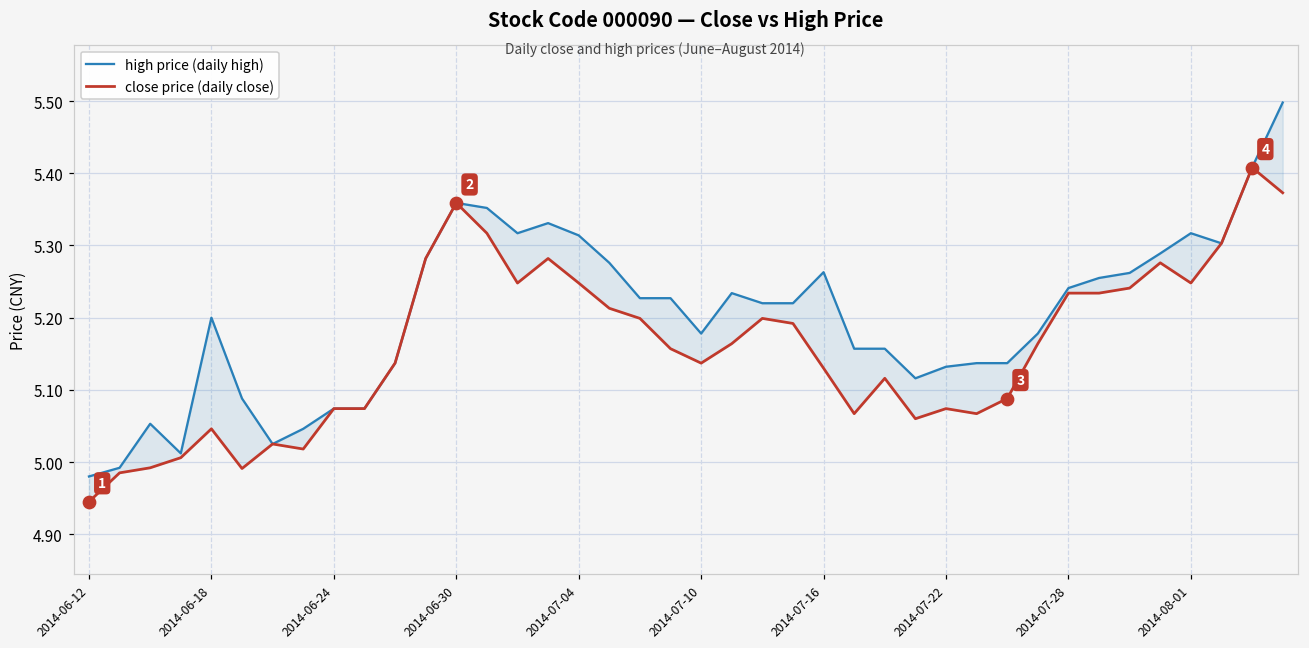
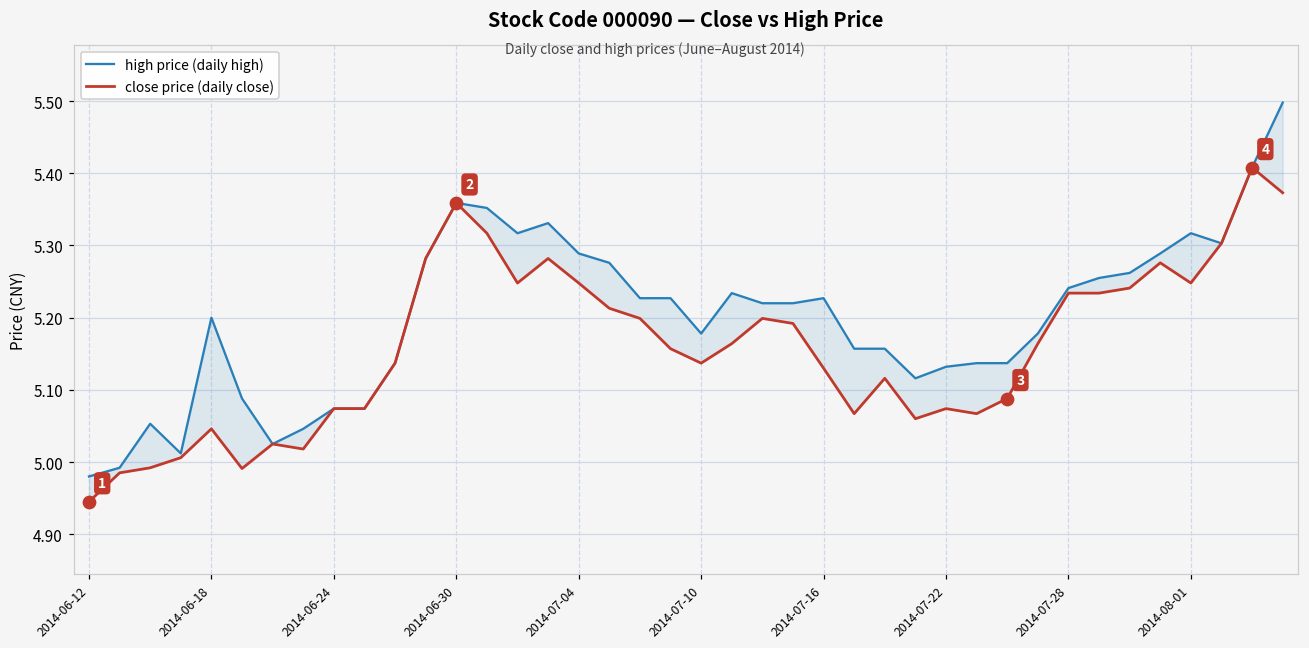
  {
    "high price (daily high)": {
      "2014-06-18": 5.20,
-     "2014-07-04": 5.31,
+     "2014-07-04": 5.29,
      "2014-07-10": 5.18,
-     "2014-07-16": 5.26,
+     "2014-07-16": 5.23,
      "2014-07-22": 5.13,
      "2014-07-28": 5.24,
      "2014-08-01": 5.32
    }
  }
